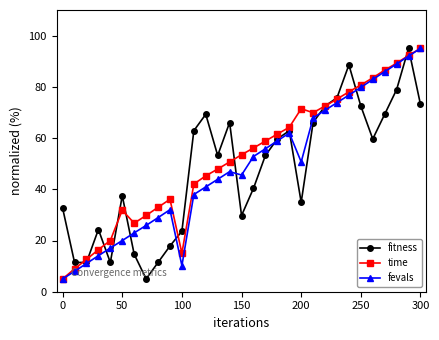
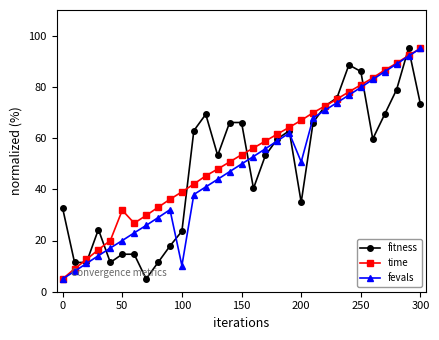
  {
    "fitness": {
      "0": 33,
-     "50": 37,
+     "50": 15,
      "100": 24,
-     "150": 30,
+     "150": 66,
      "200": 35,
-     "250": 73,
+     "250": 86,
      "300": 73
    },
    "time": {
      "50": 32,
-     "100": 15,
+     "100": 39,
      "150": 53,
-     "200": 71
+     "200": 67
    },
    "fevals": {
      "50": 20,
      "100": 10,
-     "150": 46,
+     "150": 50,
      "200": 51
    }
  }
